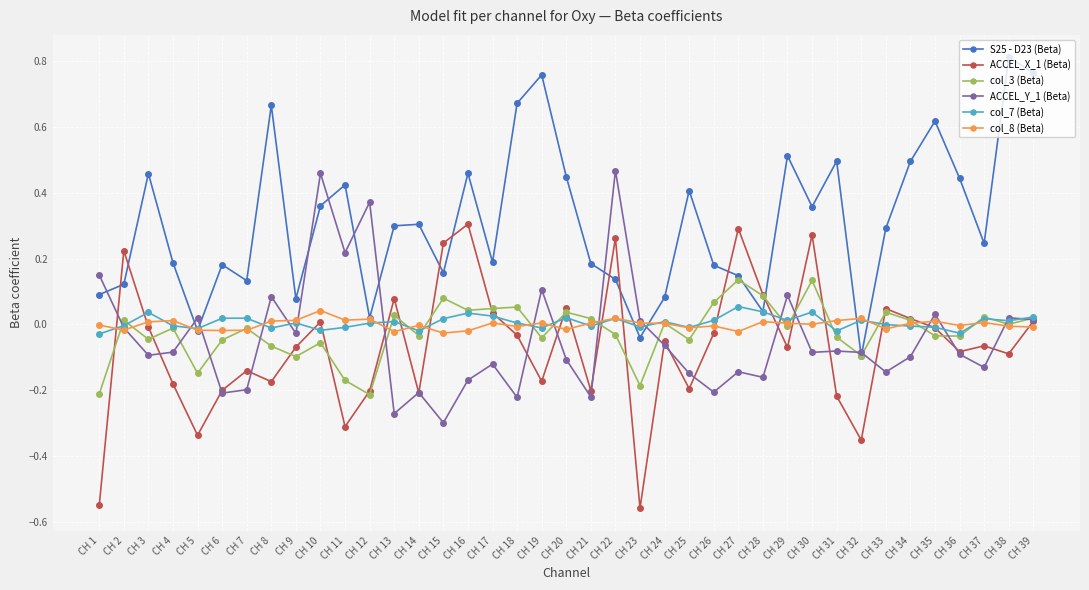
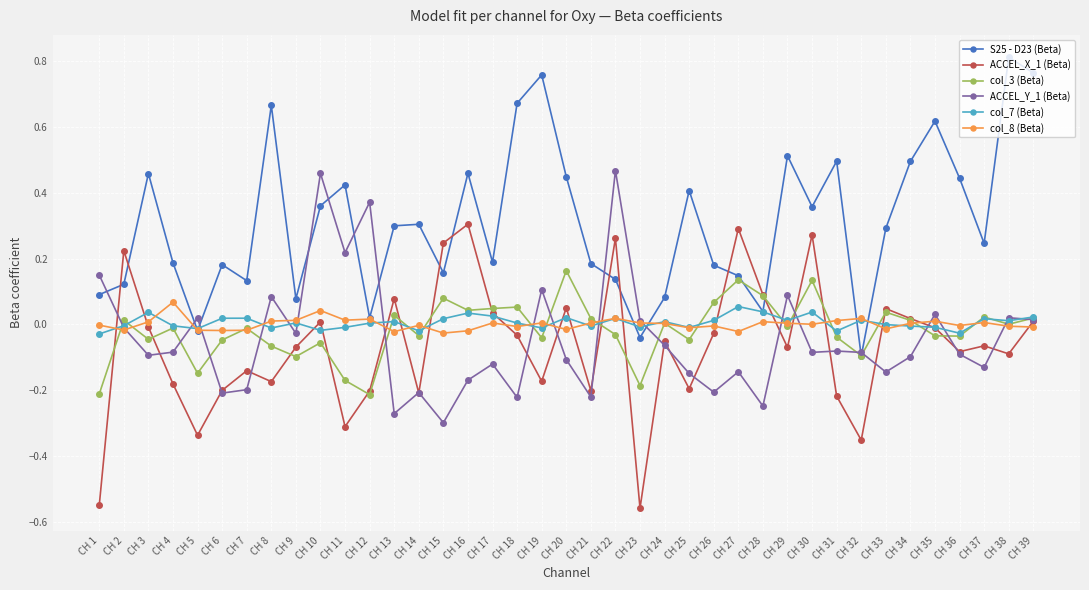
  {
    "ACCEL_X_1 (Beta)": {
      "CH 1": -0.55,
      "CH 2": 0.22,
      "CH 3": -0.01,
      "CH 4": -0.18,
      "CH 5": -0.34,
      "CH 6": -0.20,
      "CH 7": -0.14,
      "CH 8": -0.17,
      "CH 9": -0.07,
      "CH 10": 0.01,
      "CH 11": -0.31,
      "CH 12": -0.20,
      "CH 13": 0.08,
      "CH 15": 0.25,
      "CH 16": 0.30,
      "CH 17": 0.04,
      "CH 18": -0.03,
      "CH 19": -0.17,
      "CH 20": 0.05,
      "CH 21": -0.20,
      "CH 22": 0.26,
      "CH 23": -0.56,
      "CH 24": -0.05,
      "CH 25": -0.20,
      "CH 26": -0.03,
      "CH 27": 0.29,
      "CH 29": -0.07,
      "CH 30": 0.27,
      "CH 31": -0.22,
      "CH 32": -0.35,
      "CH 33": 0.05,
      "CH 36": -0.08,
      "CH 37": -0.07,
      "CH 38": -0.09
    },
    "col_3 (Beta)": {
      "CH 1": -0.21,
      "CH 2": 0.01,
      "CH 3": -0.05,
      "CH 5": -0.15,
      "CH 6": -0.05,
      "CH 8": -0.07,
      "CH 9": -0.10,
      "CH 10": -0.06,
      "CH 11": -0.17,
      "CH 12": -0.21,
      "CH 13": 0.03,
      "CH 14": -0.03,
      "CH 15": 0.08,
      "CH 16": 0.04,
      "CH 17": 0.05,
      "CH 18": 0.05,
      "CH 19": -0.04,
-     "CH 20": 0.04,
+     "CH 20": 0.16,
      "CH 21": 0.02,
      "CH 22": -0.03,
      "CH 23": -0.19,
      "CH 25": -0.05,
      "CH 26": 0.07,
      "CH 27": 0.14,
      "CH 29": -0.01,
      "CH 30": 0.13,
      "CH 31": -0.04,
      "CH 33": 0.04,
      "CH 35": -0.03,
      "CH 36": -0.04
    },
    "ACCEL_Y_1 (Beta)": {
      "CH 1": 0.15,
      "CH 3": -0.09,
      "CH 4": -0.08,
      "CH 5": 0.02,
      "CH 6": -0.21,
      "CH 7": -0.20,
      "CH 8": 0.08,
      "CH 9": -0.03,
      "CH 10": 0.46,
      "CH 11": 0.22,
      "CH 12": 0.37,
      "CH 13": -0.27,
      "CH 15": -0.30,
      "CH 16": -0.17,
      "CH 17": -0.12,
      "CH 18": -0.22,
      "CH 19": 0.11,
      "CH 20": -0.11,
      "CH 21": -0.22,
      "CH 22": 0.47,
      "CH 24": -0.06,
      "CH 25": -0.15,
      "CH 26": -0.21,
      "CH 27": -0.14,
-     "CH 28": -0.16,
+     "CH 28": -0.25,
      "CH 29": 0.09,
      "CH 30": -0.09,
      "CH 31": -0.08,
      "CH 32": -0.09,
      "CH 33": -0.14,
      "CH 34": -0.10,
      "CH 35": 0.03,
      "CH 36": -0.09,
      "CH 37": -0.13,
      "CH 38": 0.02
    },
    "col_8 (Beta)": {
      "CH 1": 0.00,
      "CH 3": 0.01,
-     "CH 4": 0.01,
+     "CH 4": 0.07,
      "CH 6": -0.02,
      "CH 8": 0.01,
      "CH 9": 0.01,
      "CH 10": 0.04,
      "CH 11": 0.01,
      "CH 13": -0.02,
      "CH 14": 0.00,
      "CH 15": -0.03,
      "CH 16": -0.02,
      "CH 17": 0.00,
      "CH 18": -0.01,
      "CH 19": 0.00,
      "CH 20": -0.02,
      "CH 21": 0.00,
      "CH 26": 0.00,
      "CH 27": -0.02,
      "CH 28": 0.01,
      "CH 29": 0.00,
      "CH 30": 0.00,
      "CH 31": 0.01,
      "CH 33": -0.01,
      "CH 34": 0.00,
      "CH 35": 0.01,
      "CH 36": 0.00,
      "CH 37": 0.01,
      "CH 39": -0.01
    }
  }
